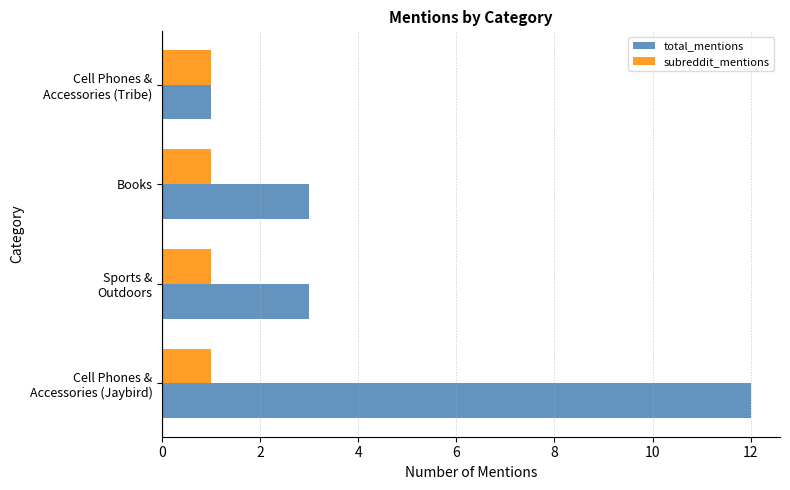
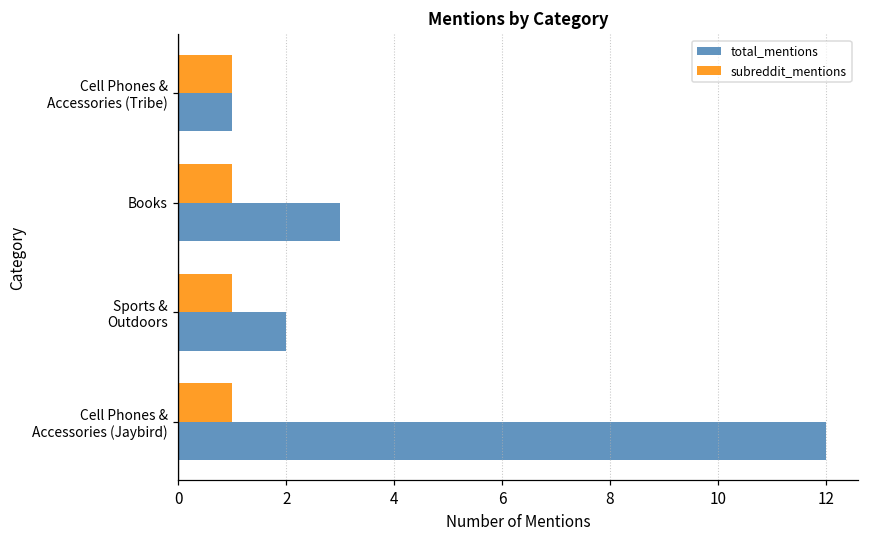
  {
    "total_mentions": {
      "Cell Phones & Accessories (Tribe)": 1,
      "Books": 3,
-     "Sports & Outdoors": 3,
+     "Sports & Outdoors": 2,
      "Cell Phones & Accessories (Jaybird)": 12
    },
    "subreddit_mentions": {
      "Cell Phones & Accessories (Tribe)": 1,
      "Books": 1,
      "Sports & Outdoors": 1,
      "Cell Phones & Accessories (Jaybird)": 1
    }
  }
